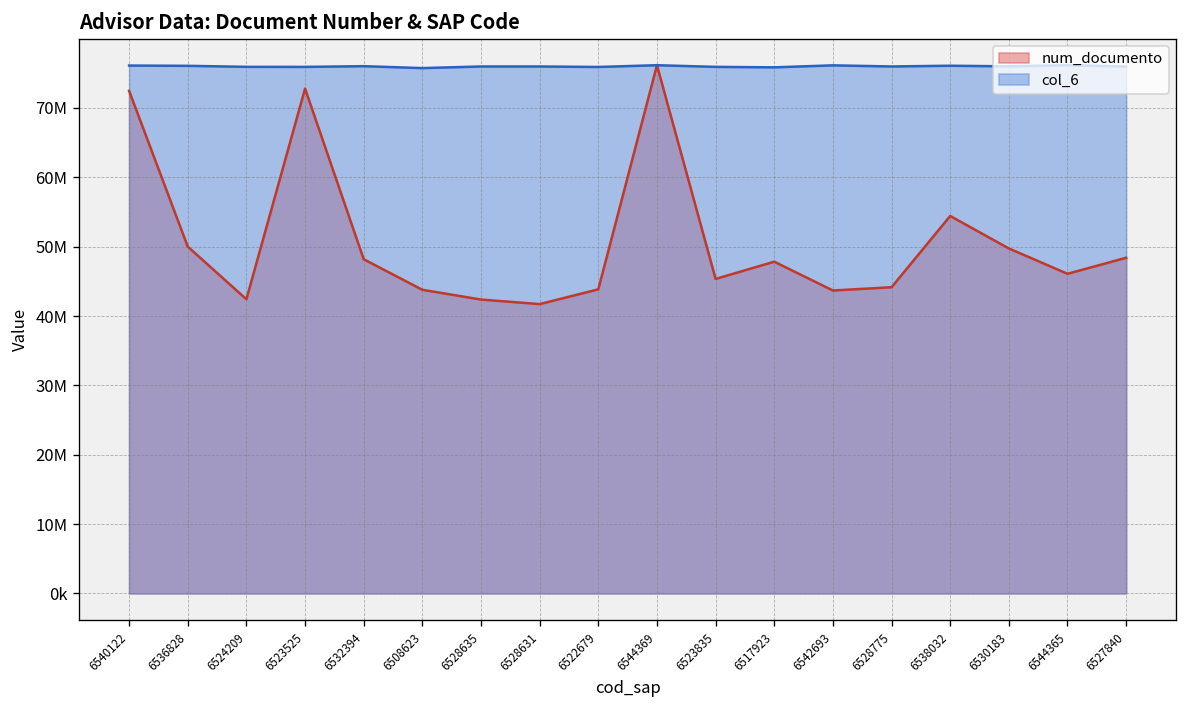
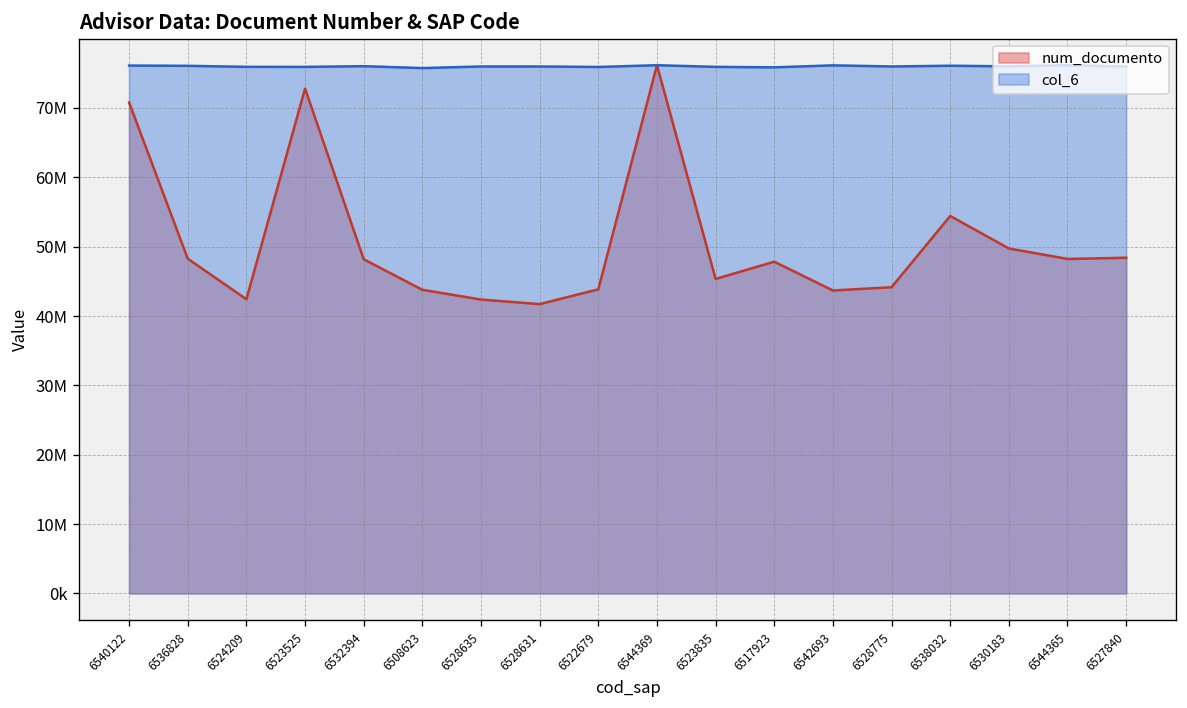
  {
    "num_documento": {
-     "6540122": 72000000,
-     "6536828": 50000000,
+     "6540122": 71000000,
+     "6536828": 48000000,
      "6524209": 42000000,
      "6523525": 73000000,
      "6532394": 48000000,
      "6508623": 44000000,
      "6528635": 42000000,
      "6528631": 42000000,
      "6522679": 44000000,
      "6523835": 45000000,
      "6517923": 48000000,
      "6542693": 44000000,
      "6528775": 44000000,
      "6538032": 54000000,
      "6530183": 50000000,
-     "6544365": 46000000,
+     "6544365": 48000000,
      "6527840": 48000000
    },
    "col_6": {
      "6540122": 76000000,
      "6536828": 76000000,
      "6524209": 76000000,
      "6523525": 76000000,
      "6532394": 76000000,
      "6508623": 76000000,
      "6528635": 76000000,
      "6528631": 76000000,
      "6522679": 76000000,
      "6523835": 76000000,
      "6517923": 76000000,
      "6542693": 76000000,
      "6528775": 76000000,
      "6538032": 76000000
    }
  }
